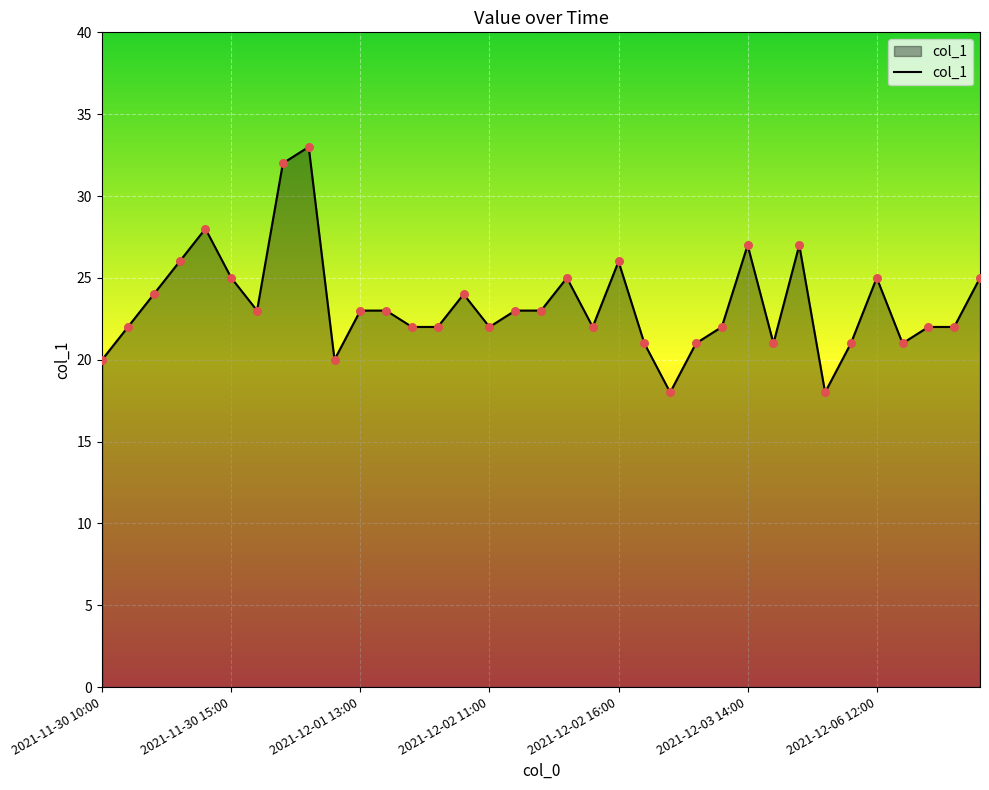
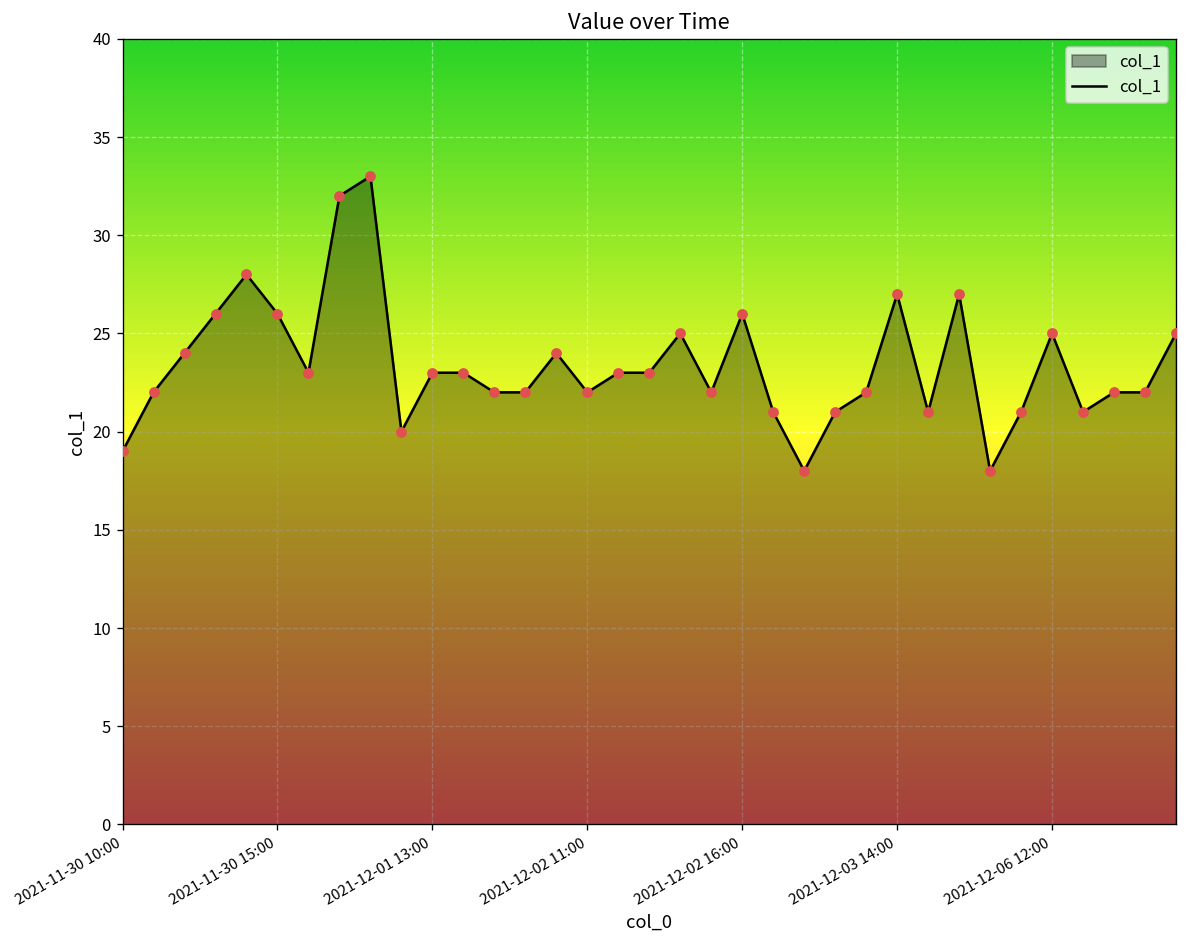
  {
-   "2021-11-30 10:00": 20,
-   "2021-11-30 15:00": 25,
+   "2021-11-30 10:00": 19,
+   "2021-11-30 15:00": 26,
    "2021-12-01 13:00": 23,
    "2021-12-02 11:00": 22,
    "2021-12-02 16:00": 26,
    "2021-12-03 14:00": 27,
    "2021-12-06 12:00": 25
  }
